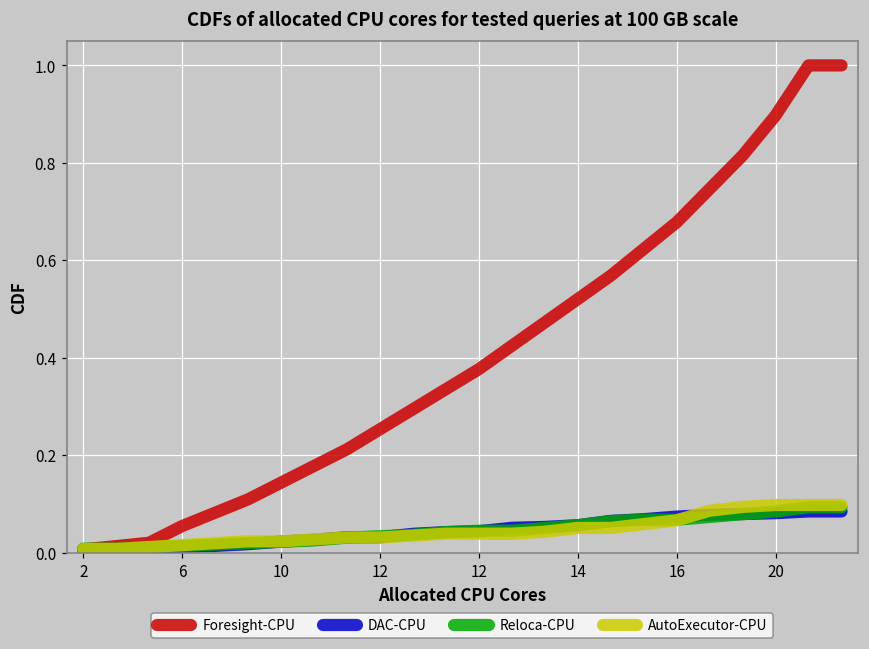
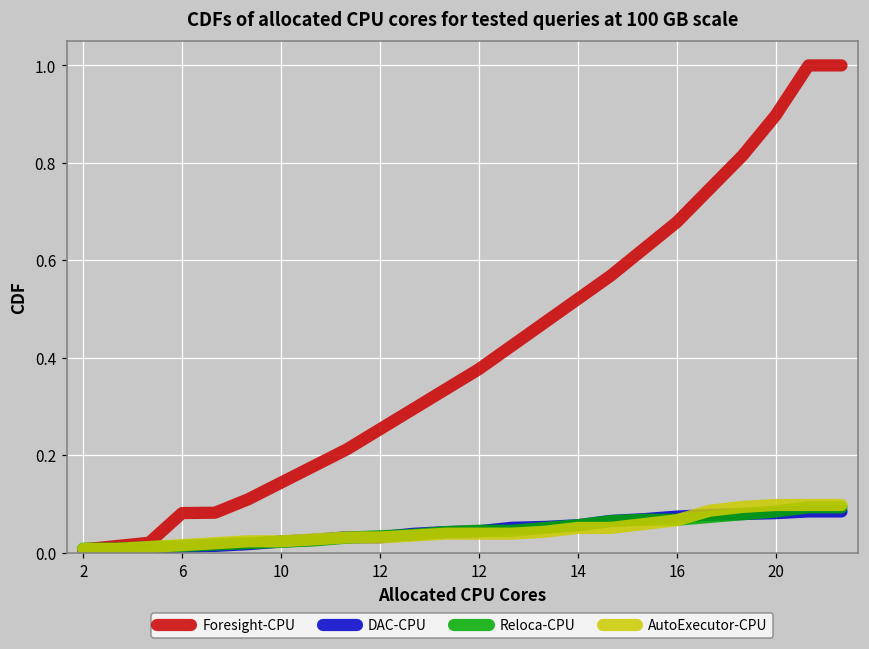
  {
    "Foresight-CPU": {
-     "6": 0.05
+     "6": 0.08
    }
  }
